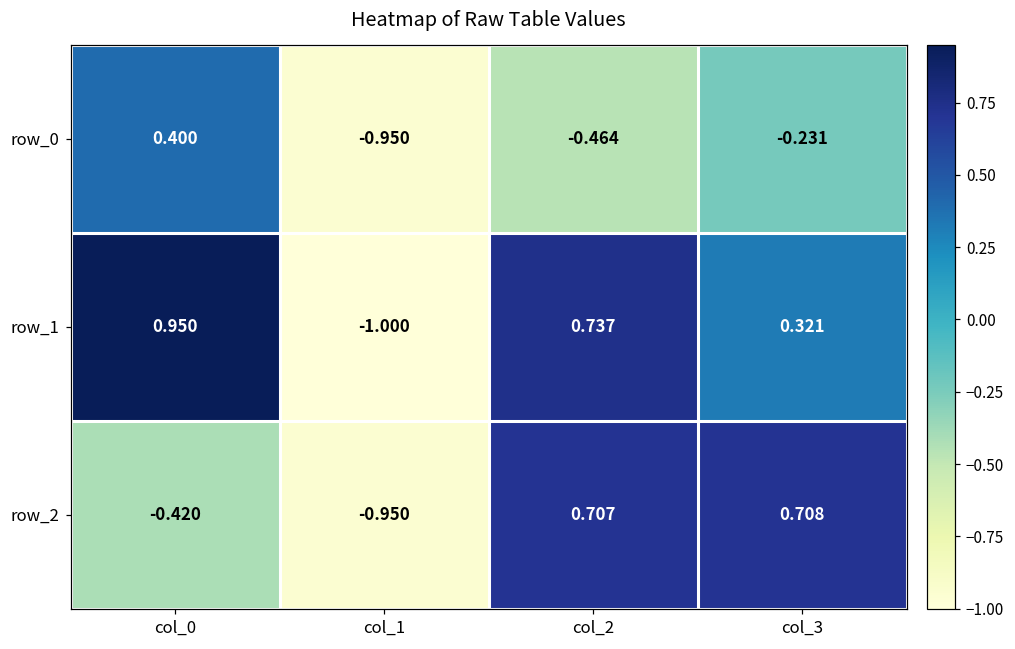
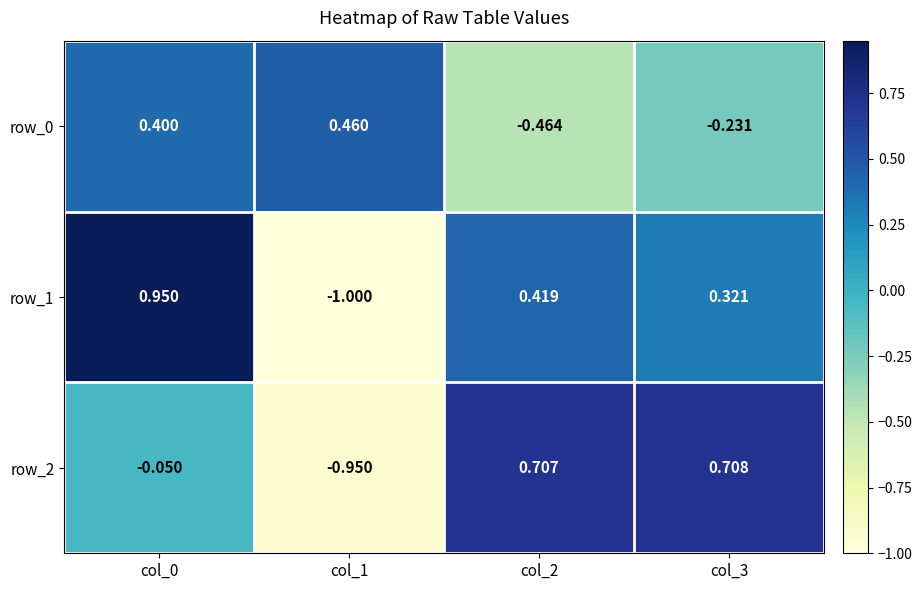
  {
    "row_0": {
      "col_0": 0.400,
-     "col_1": -0.950,
+     "col_1": 0.460,
      "col_2": -0.464,
      "col_3": -0.231
    },
    "row_1": {
      "col_0": 0.950,
      "col_1": -1.000,
-     "col_2": 0.737,
+     "col_2": 0.419,
      "col_3": 0.321
    },
    "row_2": {
-     "col_0": -0.420,
+     "col_0": -0.050,
      "col_1": -0.950,
      "col_2": 0.707,
      "col_3": 0.708
    }
  }
